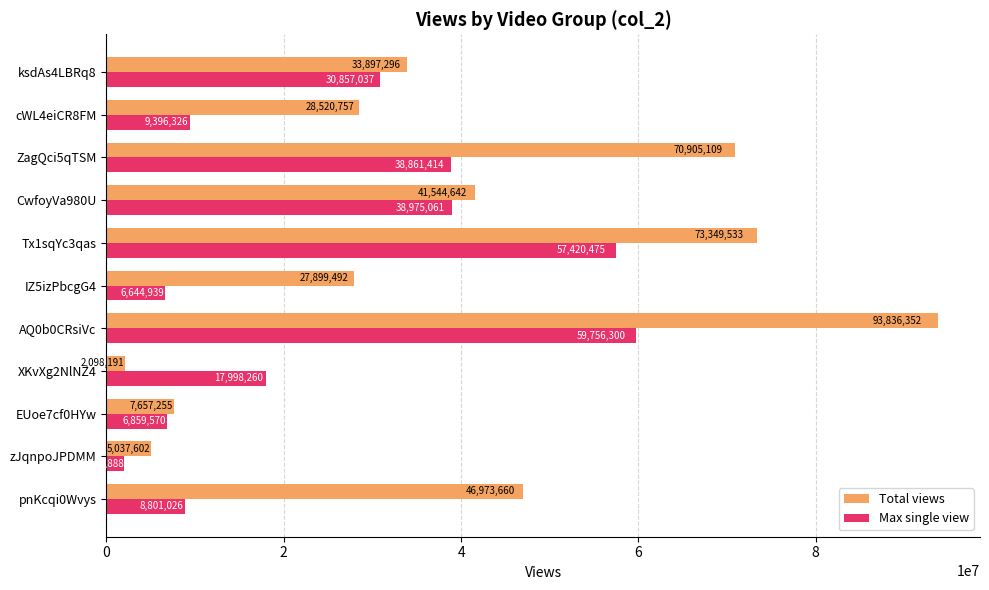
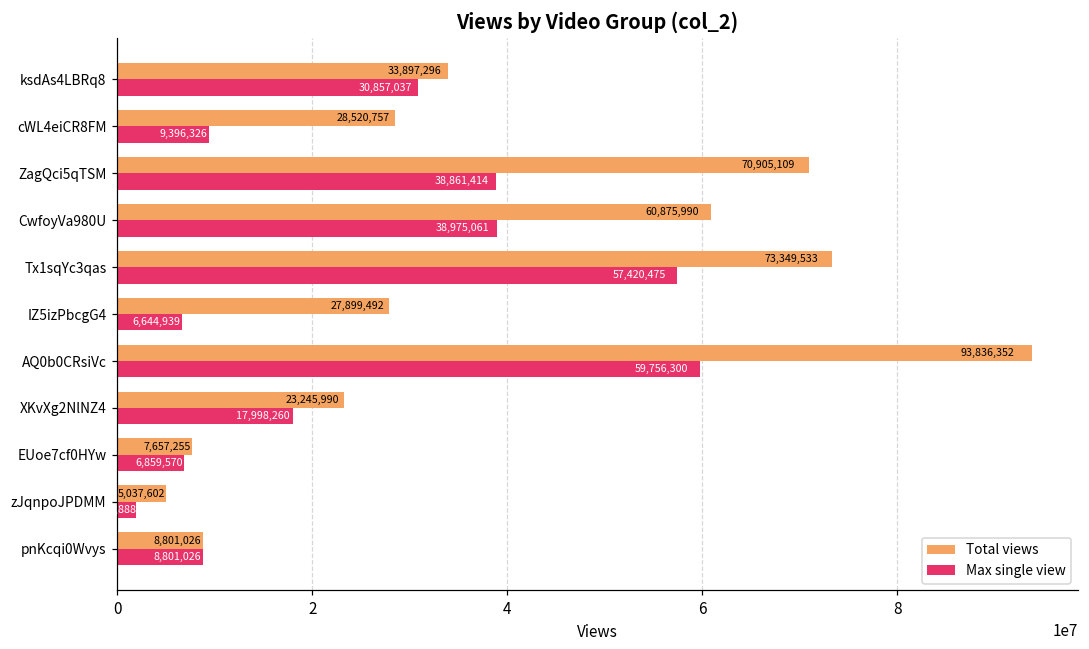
  {
    "Total views": {
      "ksdAs4LBRq8": "33,897,296",
      "cWL4eiCR8FM": "28,520,757",
      "ZagQci5qTSM": "70,905,109",
-     "CwfoyVa980U": "41,544,642",
+     "CwfoyVa980U": "60,875,990",
      "Tx1sqYc3qas": "73,349,533",
      "IZ5izPbcgG4": "27,899,492",
      "AQ0b0CRsiVc": "93,836,352",
-     "XKvXg2NlNZ4": "2,098,191",
+     "XKvXg2NlNZ4": "23,245,990",
      "EUoe7cf0HYw": "7,657,255",
      "zJqnpoJPDMM": "5,037,602",
-     "pnKcqi0Wvys": "46,973,660"
+     "pnKcqi0Wvys": "8,801,026"
    },
    "Max single view": {
      "ksdAs4LBRq8": "30,857,037",
      "cWL4eiCR8FM": "9,396,326",
      "ZagQci5qTSM": "38,861,414",
      "CwfoyVa980U": "38,975,061",
      "Tx1sqYc3qas": "57,420,475",
      "IZ5izPbcgG4": "6,644,939",
      "AQ0b0CRsiVc": "59,756,300",
      "XKvXg2NlNZ4": "17,998,260",
      "EUoe7cf0HYw": "6,859,570",
      "pnKcqi0Wvys": "8,801,026"
    }
  }
